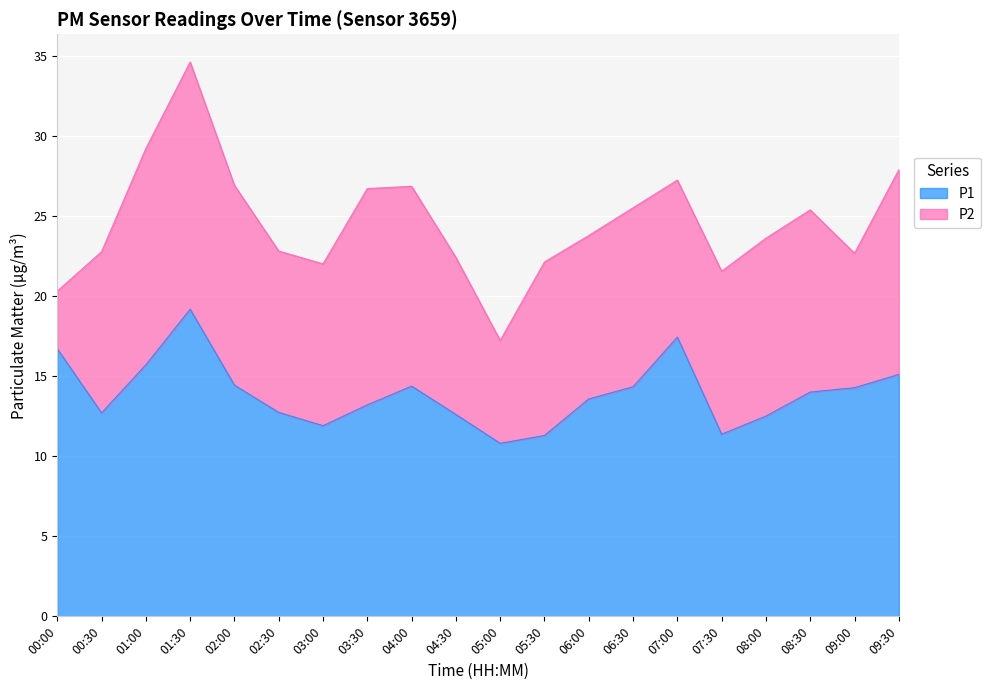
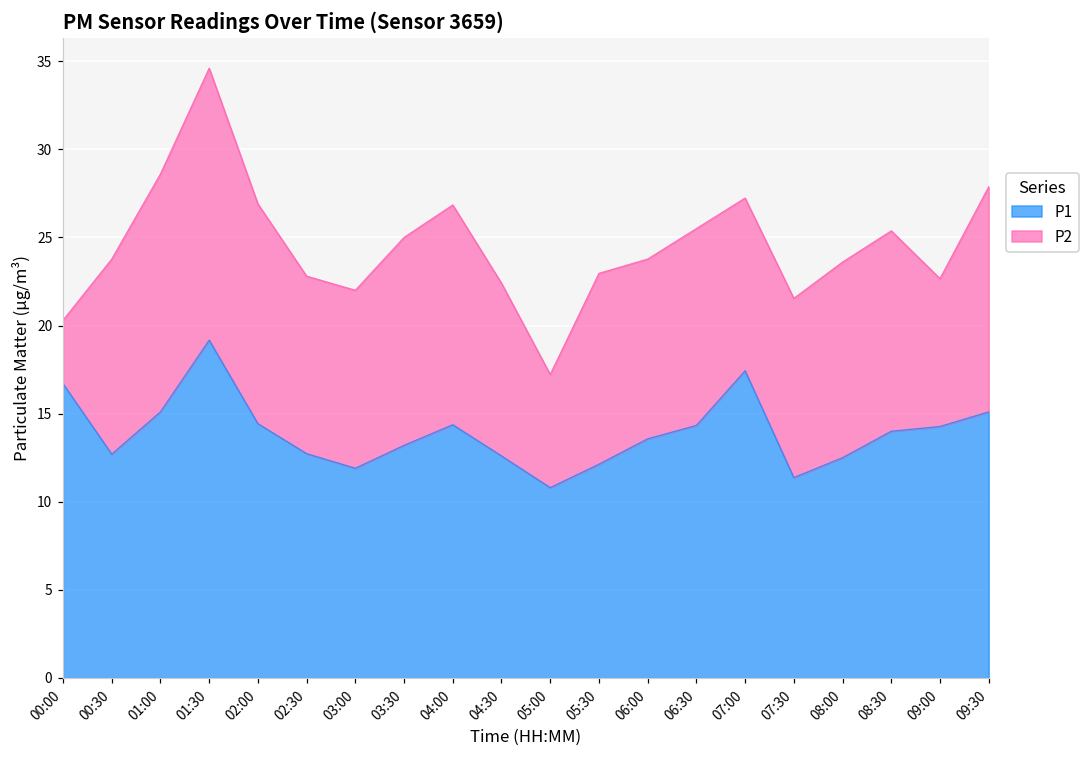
  {
    "P1": {
      "00:00": 16.7,
      "00:30": 12.7,
-     "01:00": 15.7,
+     "01:00": 15.1,
      "01:30": 19.2,
      "02:00": 14.4,
      "02:30": 12.7,
      "03:00": 11.9,
      "03:30": 13.2,
      "04:00": 14.4,
      "04:30": 12.6,
      "05:00": 10.8,
-     "05:30": 11.3,
+     "05:30": 12.1,
      "06:00": 13.6,
      "06:30": 14.3,
      "07:00": 17.4,
      "07:30": 11.4,
      "08:00": 12.5,
      "08:30": 14.0,
      "09:00": 14.3,
      "09:30": 15.1
    },
    "P2": {
      "00:00": 3.6,
-     "00:30": 10.1,
+     "00:30": 11.1,
      "01:00": 13.5,
      "01:30": 15.4,
      "02:00": 12.5,
      "02:30": 10.1,
      "03:00": 10.1,
-     "03:30": 13.5,
+     "03:30": 11.8,
      "04:00": 12.5,
      "04:30": 9.8,
      "05:00": 6.4,
      "05:30": 10.8,
      "06:00": 10.2,
      "06:30": 11.2,
      "07:00": 9.8,
      "07:30": 10.2,
      "08:00": 11.1,
      "08:30": 11.4,
      "09:00": 8.4,
      "09:30": 12.8
    }
  }
